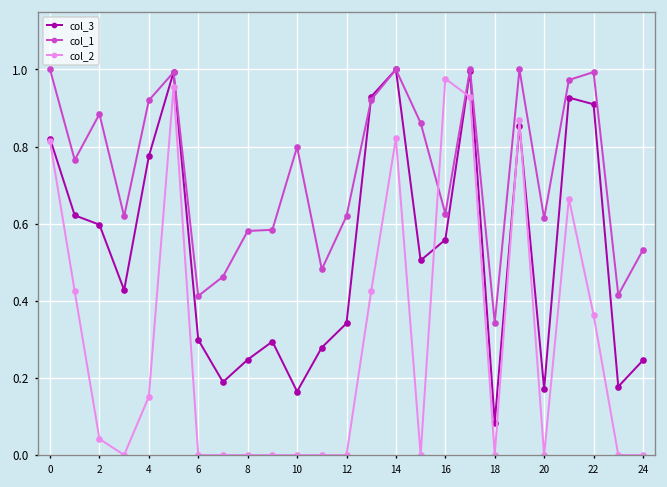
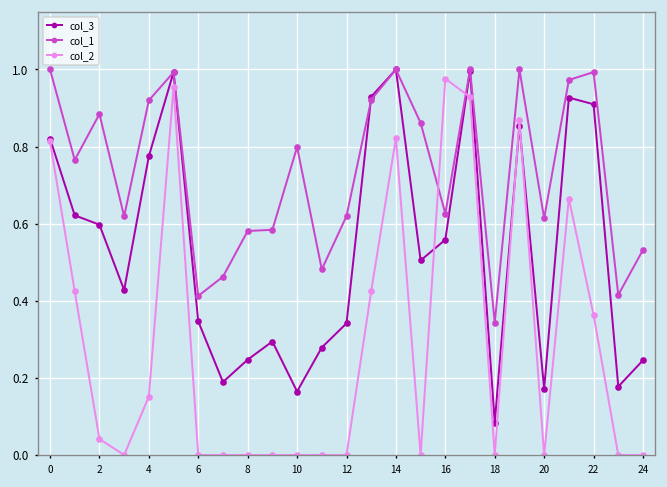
  {
    "col_3": {
      "2": 0.60,
      "4": 0.78,
-     "6": 0.30,
+     "6": 0.35,
      "8": 0.25,
      "10": 0.16,
      "12": 0.34,
      "16": 0.56,
      "18": 0.08,
      "20": 0.17,
      "22": 0.91,
      "24": 0.25
    },
    "col_1": {
      "0": 1.00,
      "2": 0.88,
      "4": 0.92,
      "6": 0.41,
      "8": 0.58,
      "10": 0.80,
      "12": 0.62,
      "16": 0.63,
      "18": 0.34,
      "20": 0.61,
      "22": 0.99,
      "24": 0.53
    },
    "col_2": {
      "2": 0.04,
      "4": 0.15,
      "6": 0.00,
      "8": 0.00,
      "10": 0.00,
      "12": 0.00,
      "14": 0.82,
      "16": 0.98,
      "18": 0.00,
      "20": 0.00,
      "22": 0.36,
      "24": 0.00
    }
  }
